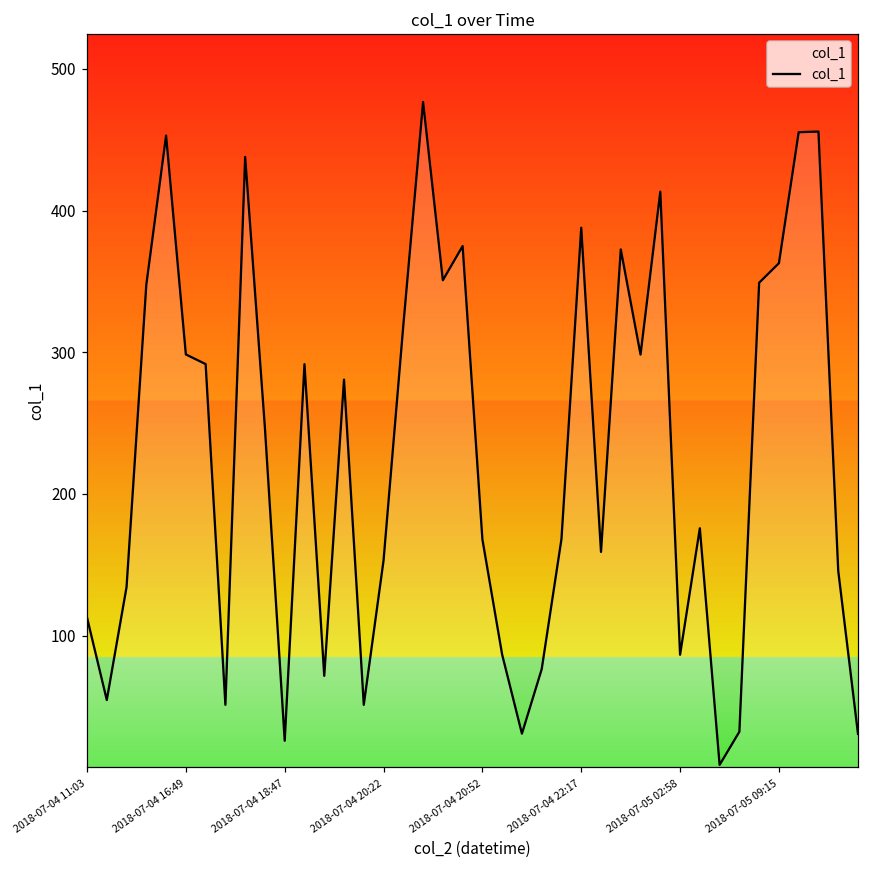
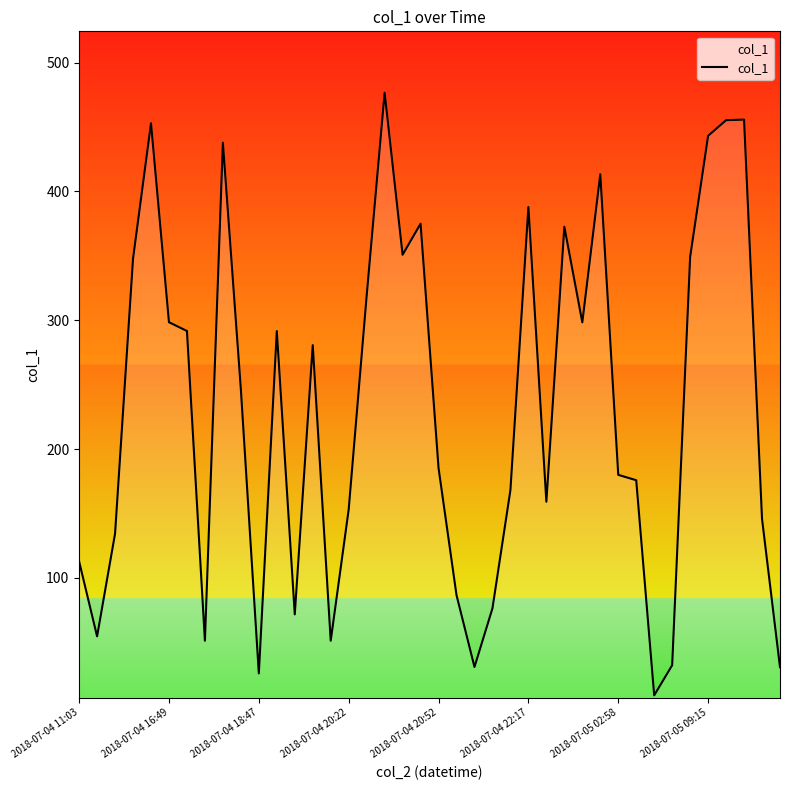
  {
    "2018-07-04 11:03": 113,
    "2018-07-04 16:49": 298,
    "2018-07-04 18:47": 26,
    "2018-07-04 20:22": 153,
-   "2018-07-04 20:52": 168,
+   "2018-07-04 20:52": 185,
    "2018-07-04 22:17": 388,
-   "2018-07-05 02:58": 87,
-   "2018-07-05 09:15": 363
+   "2018-07-05 02:58": 180,
+   "2018-07-05 09:15": 443
  }
